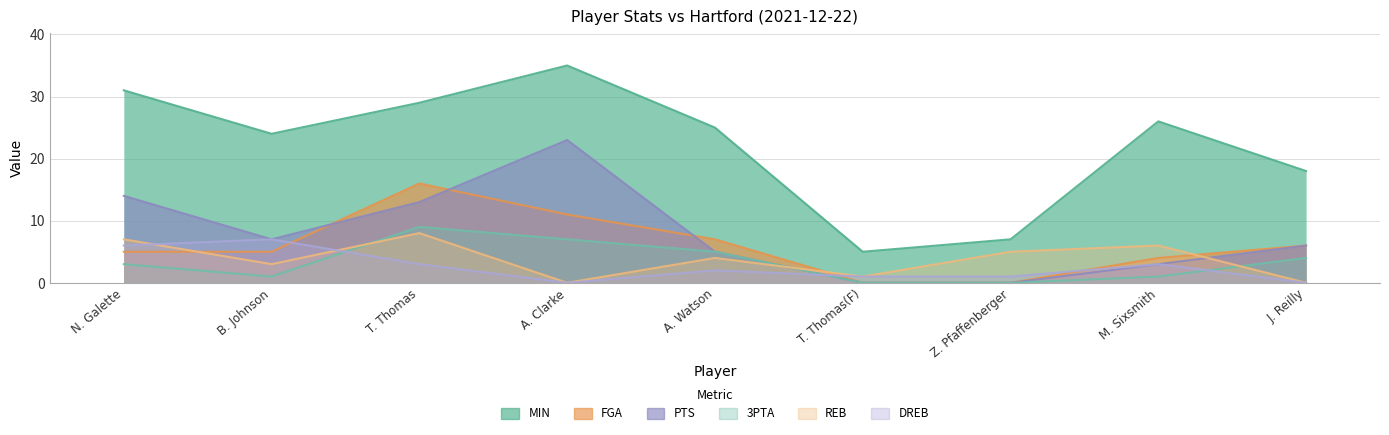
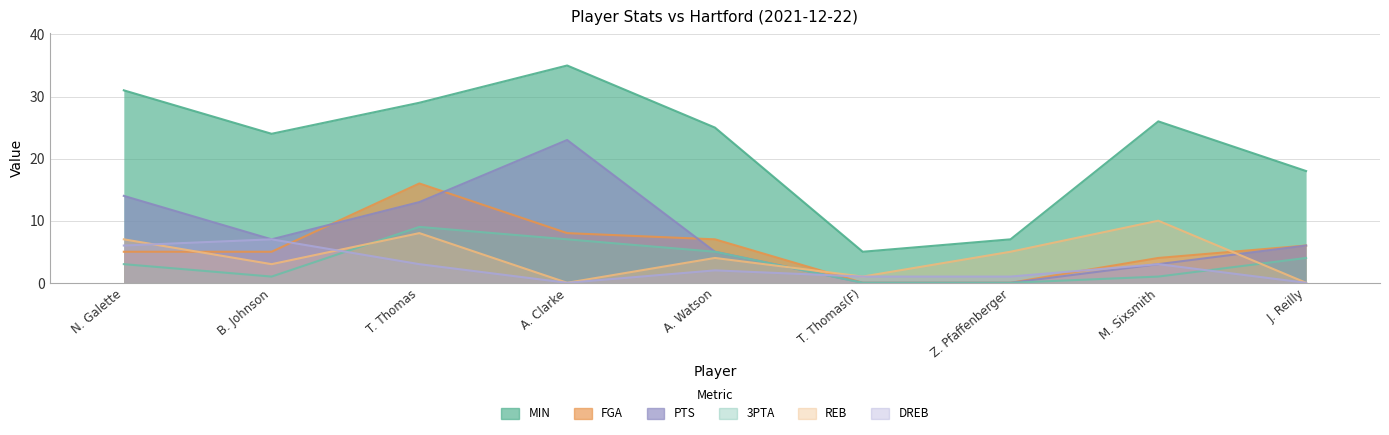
  {
    "FGA": {
      "N. Galette": 5,
      "B. Johnson": 5,
      "T. Thomas": 16,
-     "A. Clarke": 11,
+     "A. Clarke": 8,
      "A. Watson": 7,
      "M. Sixsmith": 4
    },
    "REB": {
      "N. Galette": 7,
      "B. Johnson": 3,
      "T. Thomas": 8,
      "A. Watson": 4,
      "Z. Pfaffenberger": 5,
-     "M. Sixsmith": 6
+     "M. Sixsmith": 10
    }
  }
